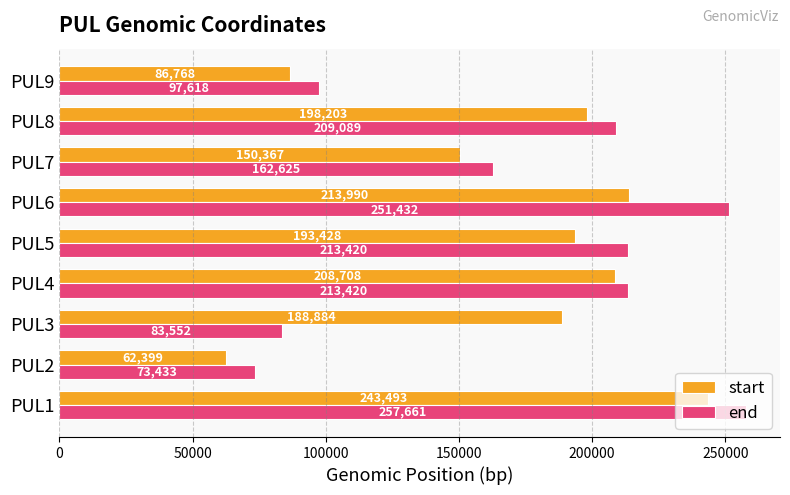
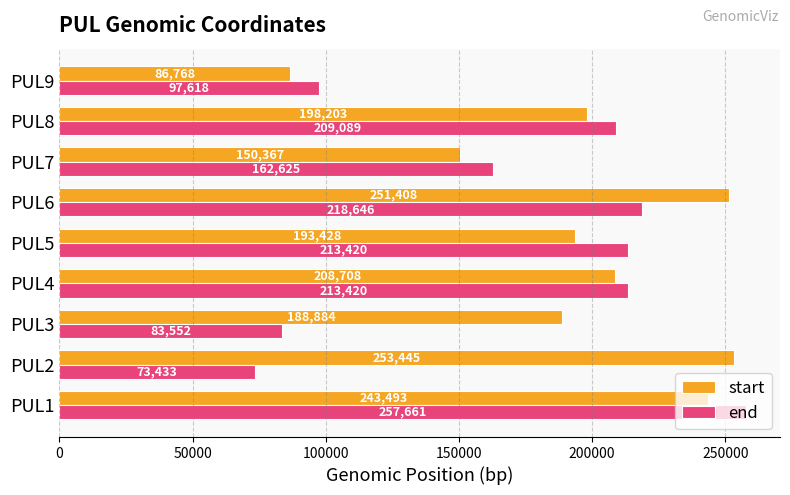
  {
    "start": {
      "PUL9": "86,768",
      "PUL8": "198,203",
      "PUL7": "150,367",
-     "PUL6": "213,990",
+     "PUL6": "251,408",
      "PUL5": "193,428",
      "PUL4": "208,708",
      "PUL3": "188,884",
-     "PUL2": "62,399"
+     "PUL2": "253,445"
    },
    "end": {
      "PUL9": "97,618",
      "PUL8": "209,089",
      "PUL7": "162,625",
-     "PUL6": "251,432",
+     "PUL6": "218,646",
      "PUL5": "213,420",
      "PUL4": "213,420",
      "PUL3": "83,552",
      "PUL2": "73,433"
    }
  }
